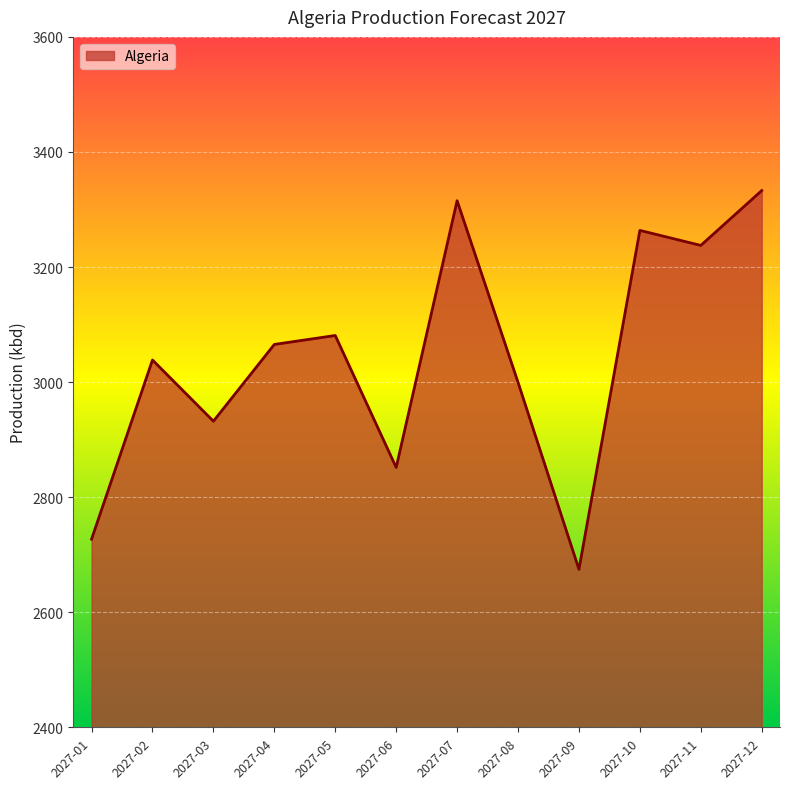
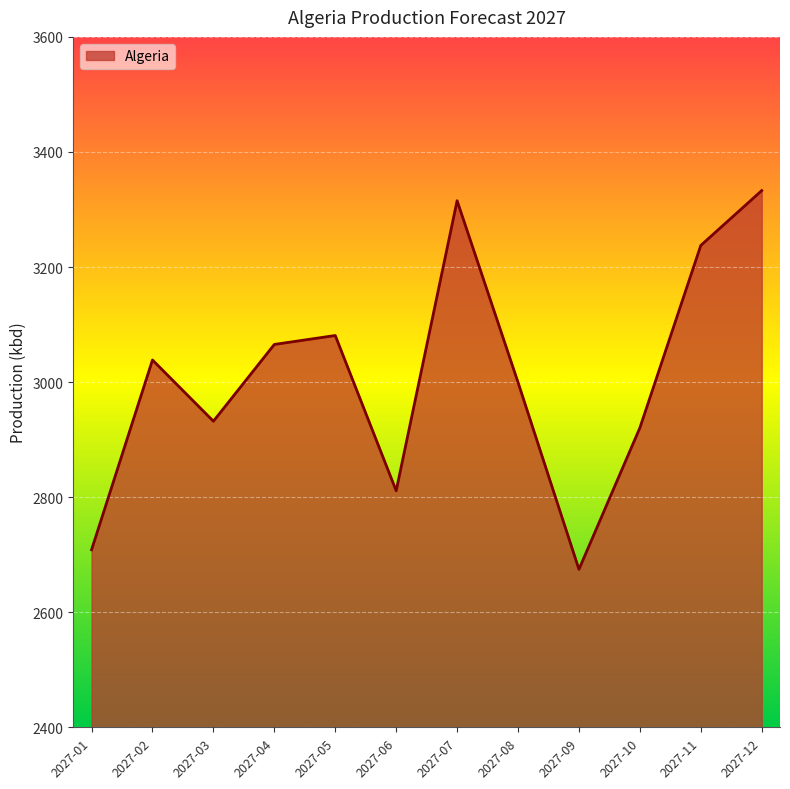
  {
-   "2027-01": 2730,
+   "2027-01": 2710,
    "2027-02": 3040,
    "2027-03": 2930,
    "2027-04": 3070,
    "2027-05": 3080,
-   "2027-06": 2850,
+   "2027-06": 2810,
    "2027-07": 3320,
    "2027-08": 3000,
    "2027-09": 2670,
-   "2027-10": 3260,
+   "2027-10": 2920,
    "2027-11": 3240,
    "2027-12": 3330
  }
